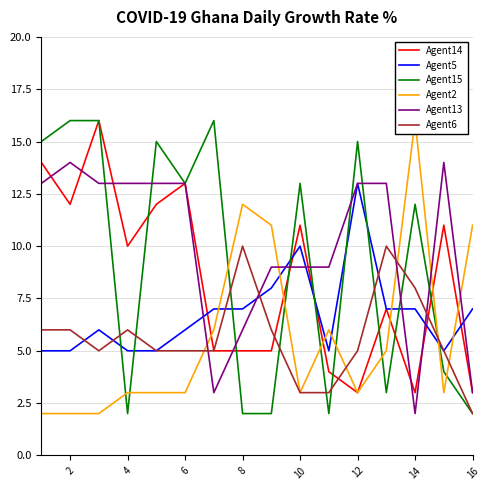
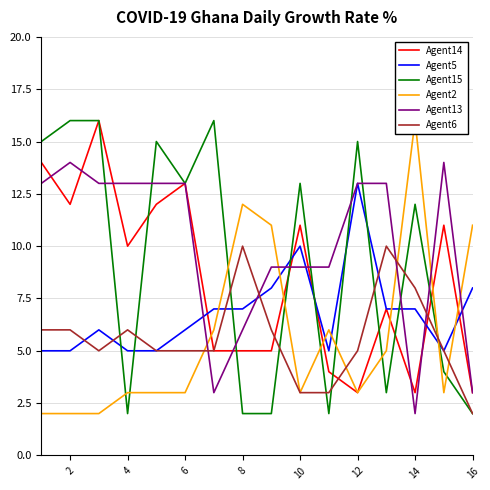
  {
    "Agent14": {
      "2": 12,
      "4": 10,
      "8": 5,
      "10": 11,
      "14": 3
    },
    "Agent5": {
      "2": 5,
      "4": 5,
      "6": 6,
      "8": 7,
      "10": 10,
      "14": 7,
-     "16": 7
+     "16": 8
    },
    "Agent15": {
      "2": 16,
      "4": 2,
      "8": 2,
      "10": 13,
      "12": 15,
      "14": 12
    },
    "Agent2": {
      "2": 2,
      "4": 3,
      "6": 3,
      "8": 12,
      "16": 11
    },
    "Agent13": {
      "2": 14,
      "4": 13,
      "8": 6,
      "10": 9,
      "14": 2
    },
    "Agent6": {
      "2": 6,
      "4": 6,
      "6": 5,
      "8": 10,
      "12": 5,
      "14": 8
    }
  }
